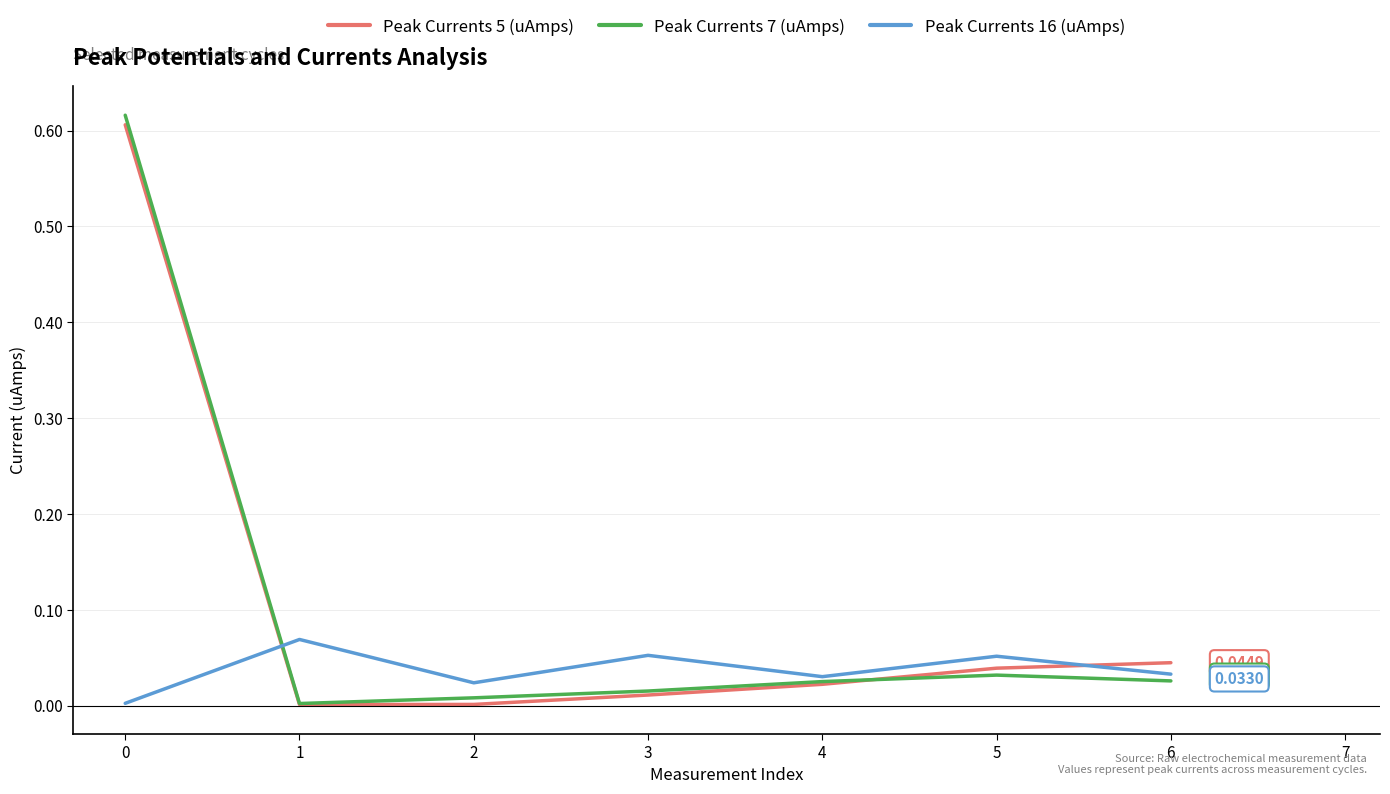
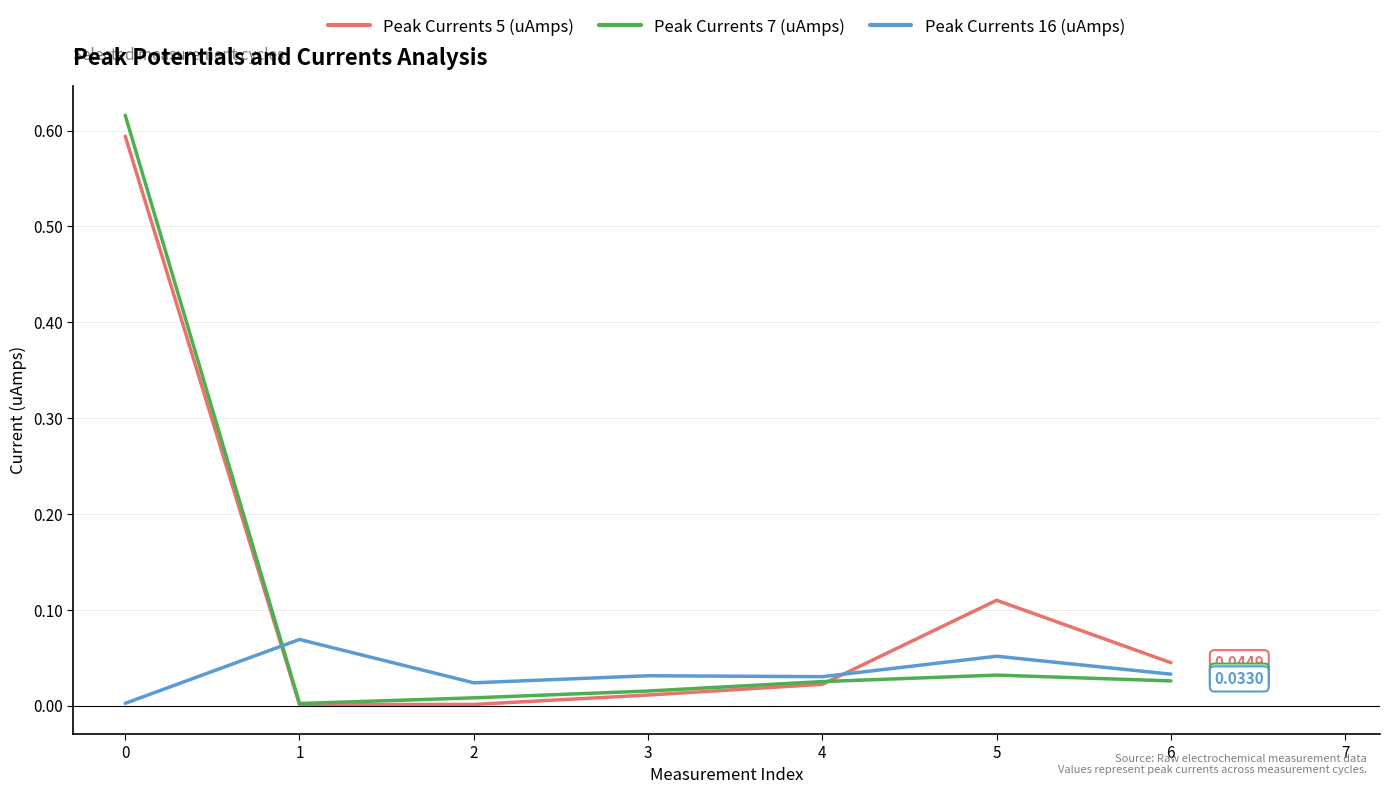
  {
    "Peak Currents 5 (uAmps)": {
-     "0": 0.61,
+     "0": 0.59,
      "2": 0.00,
      "3": 0.01,
      "4": 0.02,
-     "5": 0.04,
+     "5": 0.11,
      "6": 0.04
    },
    "Peak Currents 7 (uAmps)": {
      "0": 0.62,
      "2": 0.01,
      "3": 0.02,
      "4": 0.03,
      "5": 0.03,
      "6": 0.03
    },
    "Peak Currents 16 (uAmps)": {
      "0": 0.00,
      "1": 0.07,
      "2": 0.02,
-     "3": 0.05,
+     "3": 0.03,
      "4": 0.03,
      "5": 0.05,
      "6": 0.03
    }
  }
